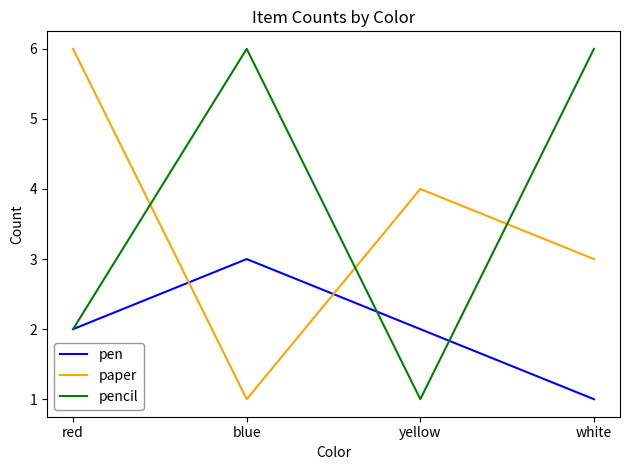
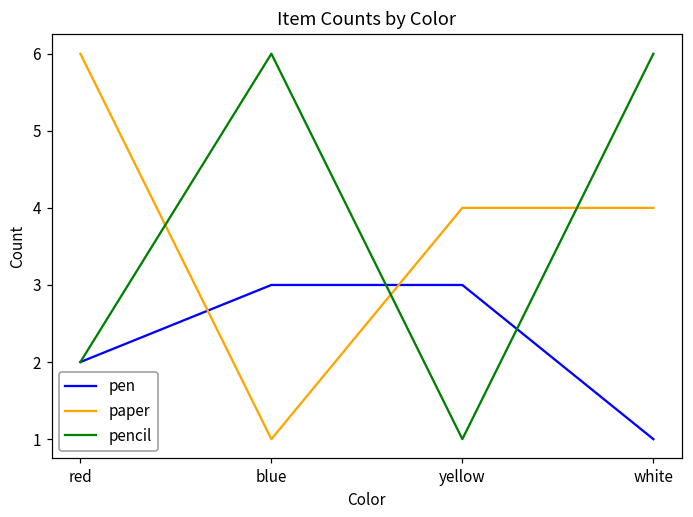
  {
    "pen": {
      "blue": 3,
-     "yellow": 2,
+     "yellow": 3,
      "white": 1
    },
    "paper": {
      "red": 6,
      "blue": 1,
      "yellow": 4,
-     "white": 3
+     "white": 4
    },
    "pencil": {
      "blue": 6,
      "yellow": 1,
      "white": 6
    }
  }
